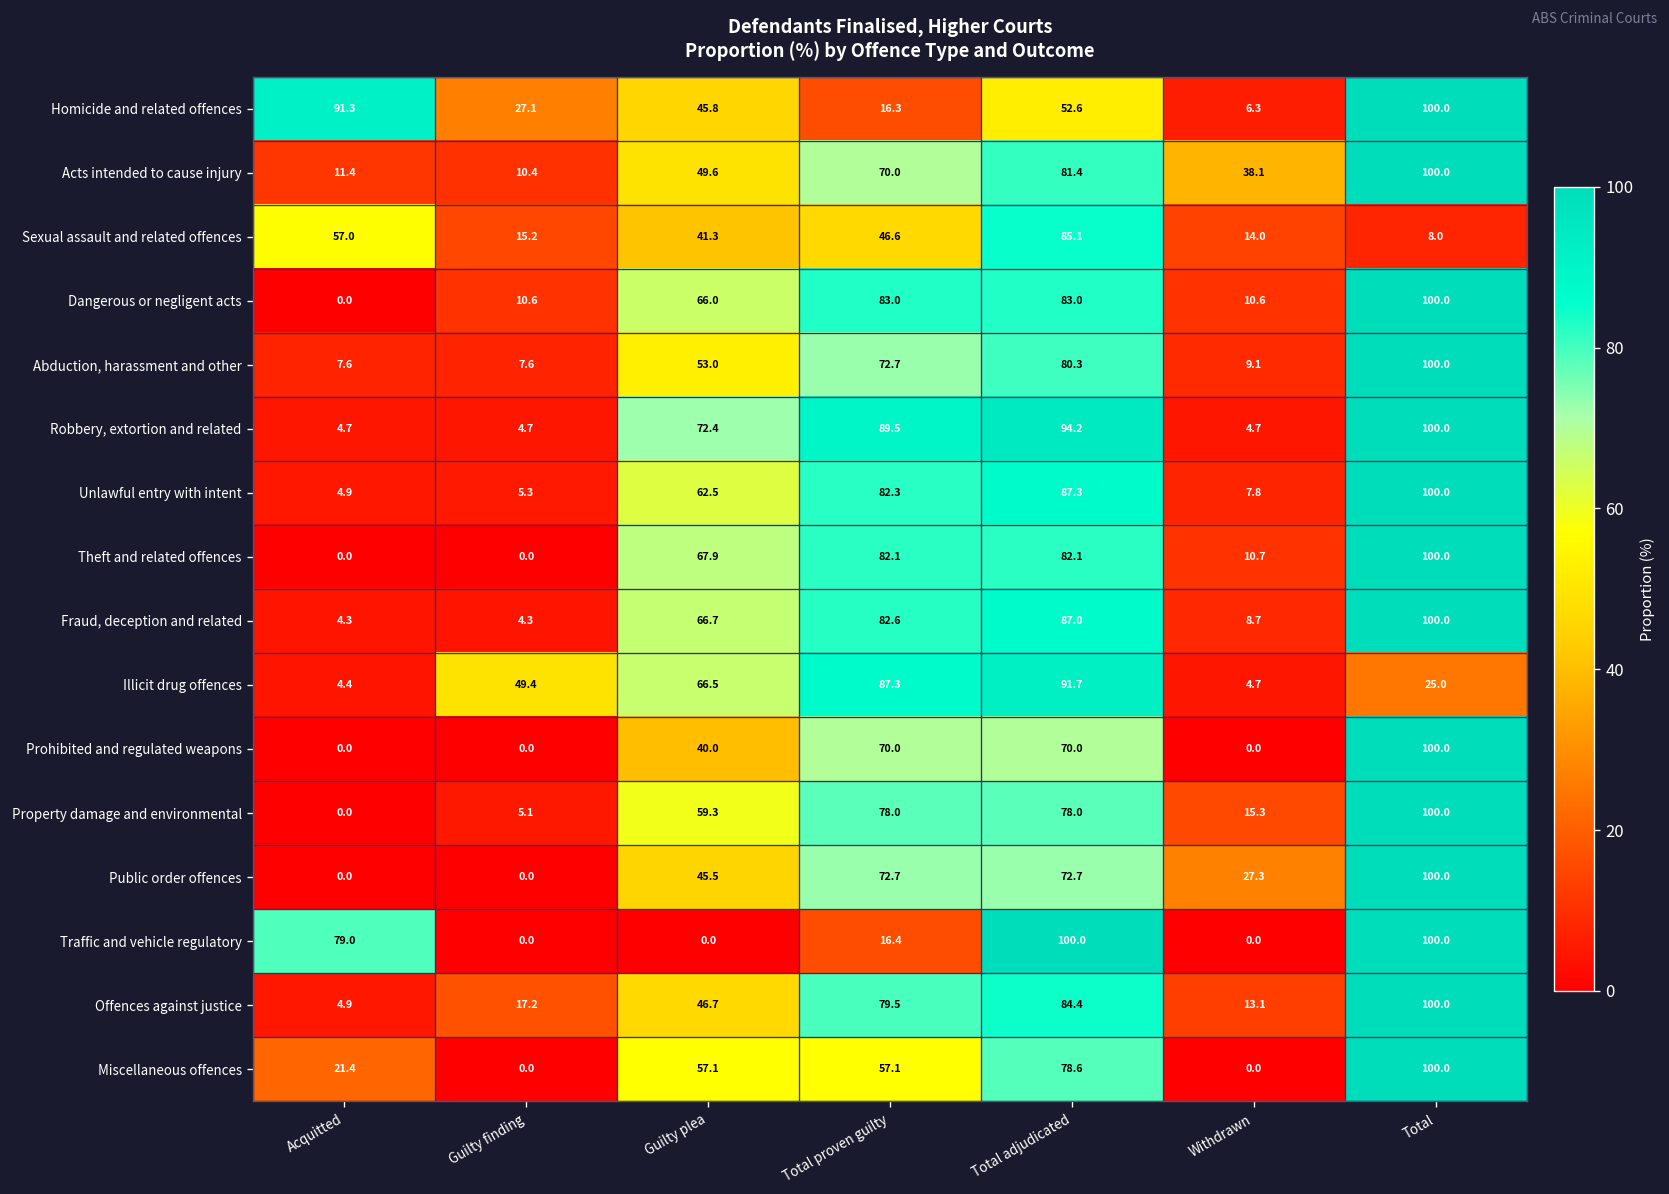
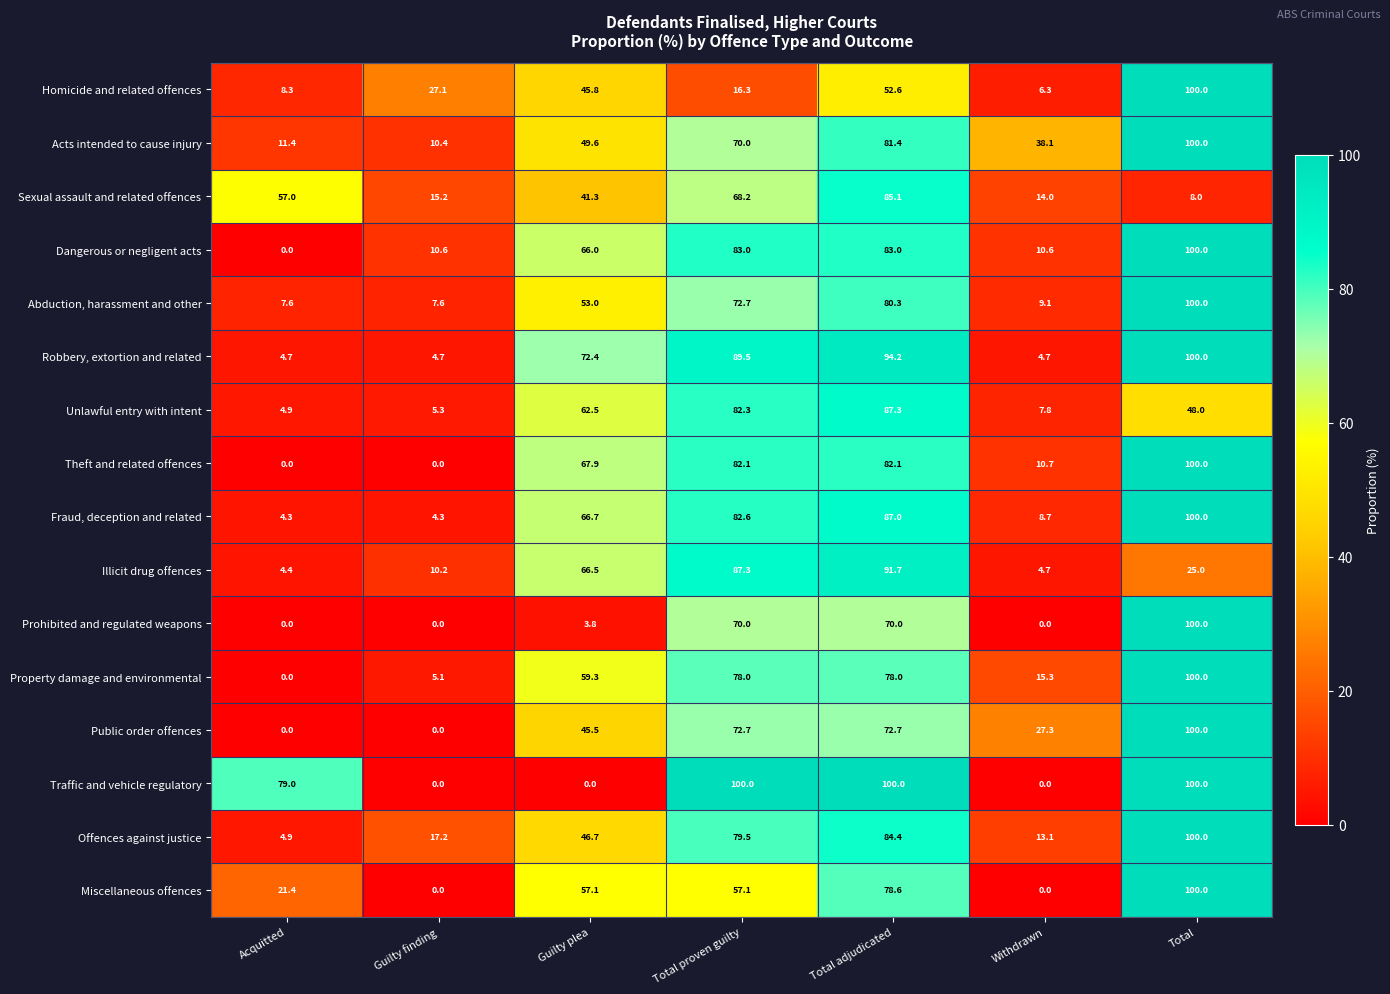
  {
    "Homicide and related offences": {
-     "Acquitted": 91.3,
+     "Acquitted": 8.3,
      "Guilty finding": 27.1,
      "Guilty plea": 45.8,
      "Total proven guilty": 16.3,
      "Total adjudicated": 52.6,
      "Withdrawn": 6.3,
      "Total": 100.0
    },
    "Acts intended to cause injury": {
      "Acquitted": 11.4,
      "Guilty finding": 10.4,
      "Guilty plea": 49.6,
      "Total proven guilty": 70.0,
      "Total adjudicated": 81.4,
      "Withdrawn": 38.1,
      "Total": 100.0
    },
    "Sexual assault and related offences": {
      "Acquitted": 57.0,
      "Guilty finding": 15.2,
      "Guilty plea": 41.3,
-     "Total proven guilty": 46.6,
+     "Total proven guilty": 68.2,
      "Total adjudicated": 85.1,
      "Withdrawn": 14.0,
      "Total": 8.0
    },
    "Dangerous or negligent acts": {
      "Acquitted": 0.0,
      "Guilty finding": 10.6,
      "Guilty plea": 66.0,
      "Total proven guilty": 83.0,
      "Total adjudicated": 83.0,
      "Withdrawn": 10.6,
      "Total": 100.0
    },
    "Abduction, harassment and other": {
      "Acquitted": 7.6,
      "Guilty finding": 7.6,
      "Guilty plea": 53.0,
      "Total proven guilty": 72.7,
      "Total adjudicated": 80.3,
      "Withdrawn": 9.1,
      "Total": 100.0
    },
    "Robbery, extortion and related": {
      "Acquitted": 4.7,
      "Guilty finding": 4.7,
      "Guilty plea": 72.4,
      "Total proven guilty": 89.5,
      "Total adjudicated": 94.2,
      "Withdrawn": 4.7,
      "Total": 100.0
    },
    "Unlawful entry with intent": {
      "Acquitted": 4.9,
      "Guilty finding": 5.3,
      "Guilty plea": 62.5,
      "Total proven guilty": 82.3,
      "Total adjudicated": 87.3,
      "Withdrawn": 7.8,
-     "Total": 100.0
+     "Total": 48.0
    },
    "Theft and related offences": {
      "Acquitted": 0.0,
      "Guilty finding": 0.0,
      "Guilty plea": 67.9,
      "Total proven guilty": 82.1,
      "Total adjudicated": 82.1,
      "Withdrawn": 10.7,
      "Total": 100.0
    },
    "Fraud, deception and related": {
      "Acquitted": 4.3,
      "Guilty finding": 4.3,
      "Guilty plea": 66.7,
      "Total proven guilty": 82.6,
      "Total adjudicated": 87.0,
      "Withdrawn": 8.7,
      "Total": 100.0
    },
    "Illicit drug offences": {
      "Acquitted": 4.4,
-     "Guilty finding": 49.4,
+     "Guilty finding": 10.2,
      "Guilty plea": 66.5,
      "Total proven guilty": 87.3,
      "Total adjudicated": 91.7,
      "Withdrawn": 4.7,
      "Total": 25.0
    },
    "Prohibited and regulated weapons": {
      "Acquitted": 0.0,
      "Guilty finding": 0.0,
-     "Guilty plea": 40.0,
+     "Guilty plea": 3.8,
      "Total proven guilty": 70.0,
      "Total adjudicated": 70.0,
      "Withdrawn": 0.0,
      "Total": 100.0
    },
    "Property damage and environmental": {
      "Acquitted": 0.0,
      "Guilty finding": 5.1,
      "Guilty plea": 59.3,
      "Total proven guilty": 78.0,
      "Total adjudicated": 78.0,
      "Withdrawn": 15.3,
      "Total": 100.0
    },
    "Public order offences": {
      "Acquitted": 0.0,
      "Guilty finding": 0.0,
      "Guilty plea": 45.5,
      "Total proven guilty": 72.7,
      "Total adjudicated": 72.7,
      "Withdrawn": 27.3,
      "Total": 100.0
    },
    "Traffic and vehicle regulatory": {
      "Acquitted": 79.0,
      "Guilty finding": 0.0,
      "Guilty plea": 0.0,
-     "Total proven guilty": 16.4,
+     "Total proven guilty": 100.0,
      "Total adjudicated": 100.0,
      "Withdrawn": 0.0,
      "Total": 100.0
    },
    "Offences against justice": {
      "Acquitted": 4.9,
      "Guilty finding": 17.2,
      "Guilty plea": 46.7,
      "Total proven guilty": 79.5,
      "Total adjudicated": 84.4,
      "Withdrawn": 13.1,
      "Total": 100.0
    },
    "Miscellaneous offences": {
      "Acquitted": 21.4,
      "Guilty finding": 0.0,
      "Guilty plea": 57.1,
      "Total proven guilty": 57.1,
      "Total adjudicated": 78.6,
      "Withdrawn": 0.0,
      "Total": 100.0
    }
  }
